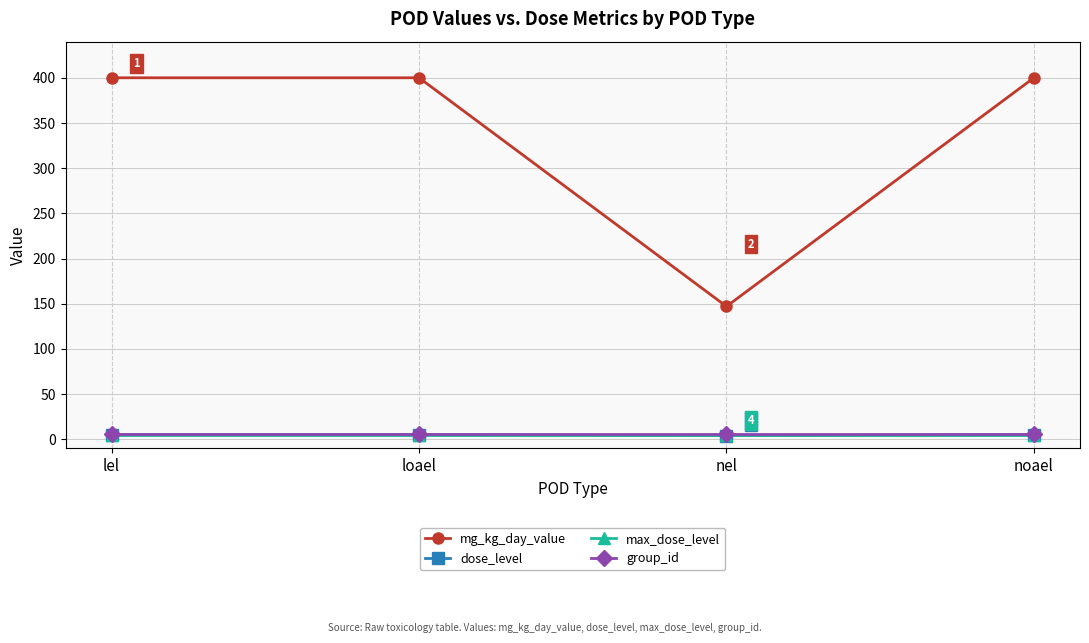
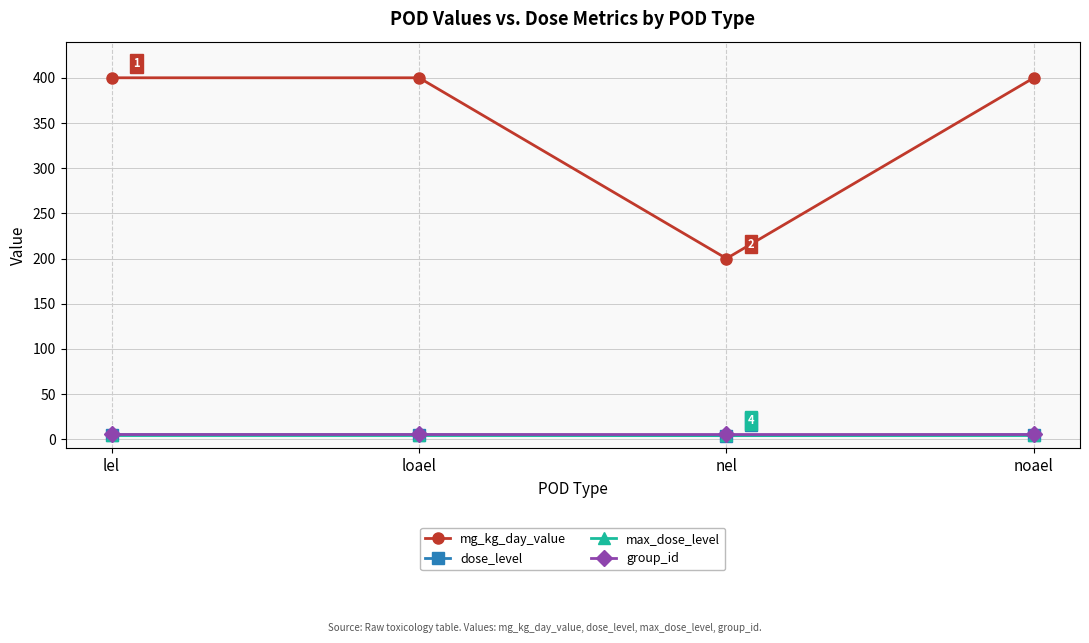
  {
    "mg_kg_day_value": {
      "loael": 400,
-     "nel": 150,
+     "nel": 200,
      "noael": 400
    }
  }
